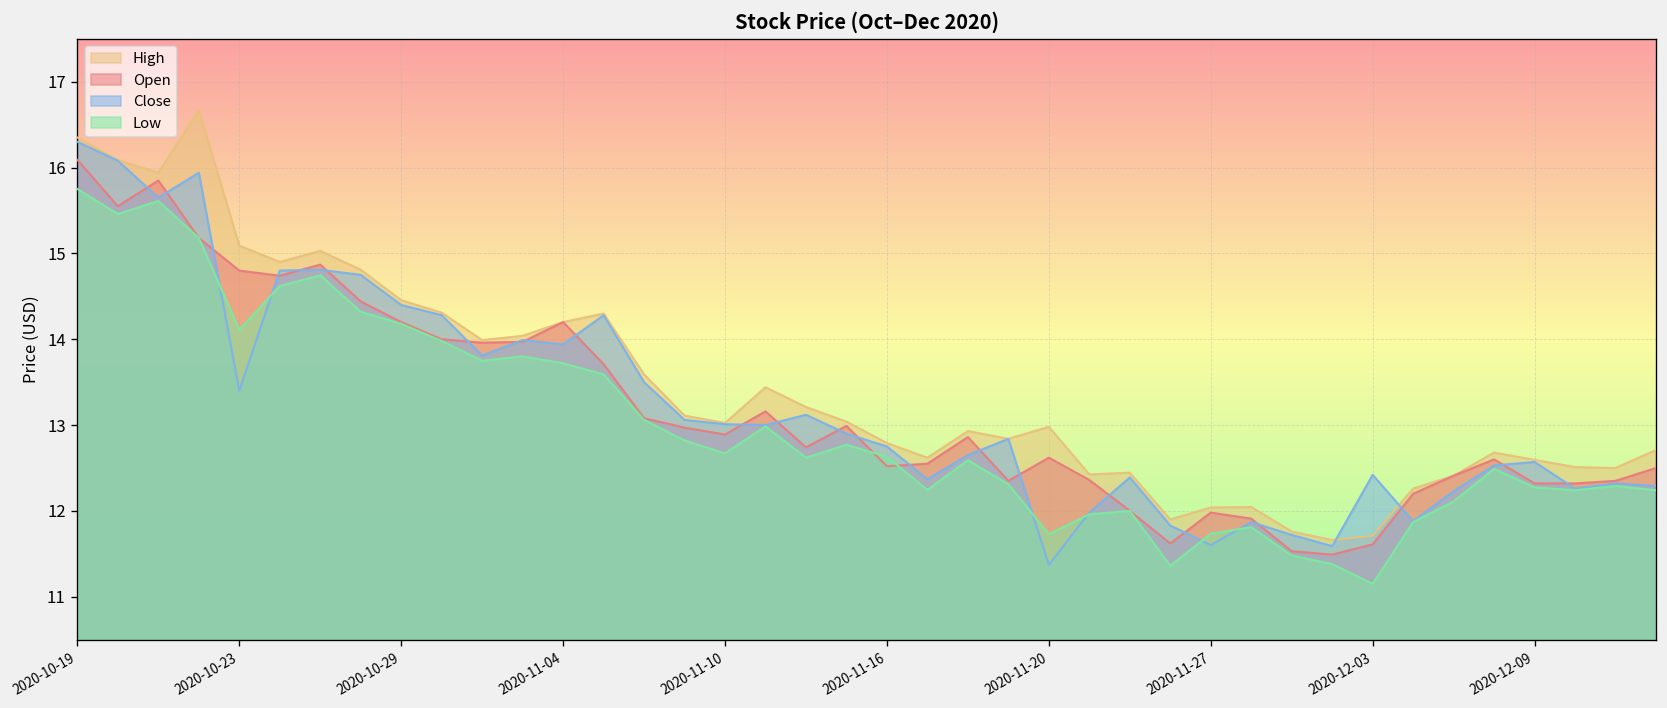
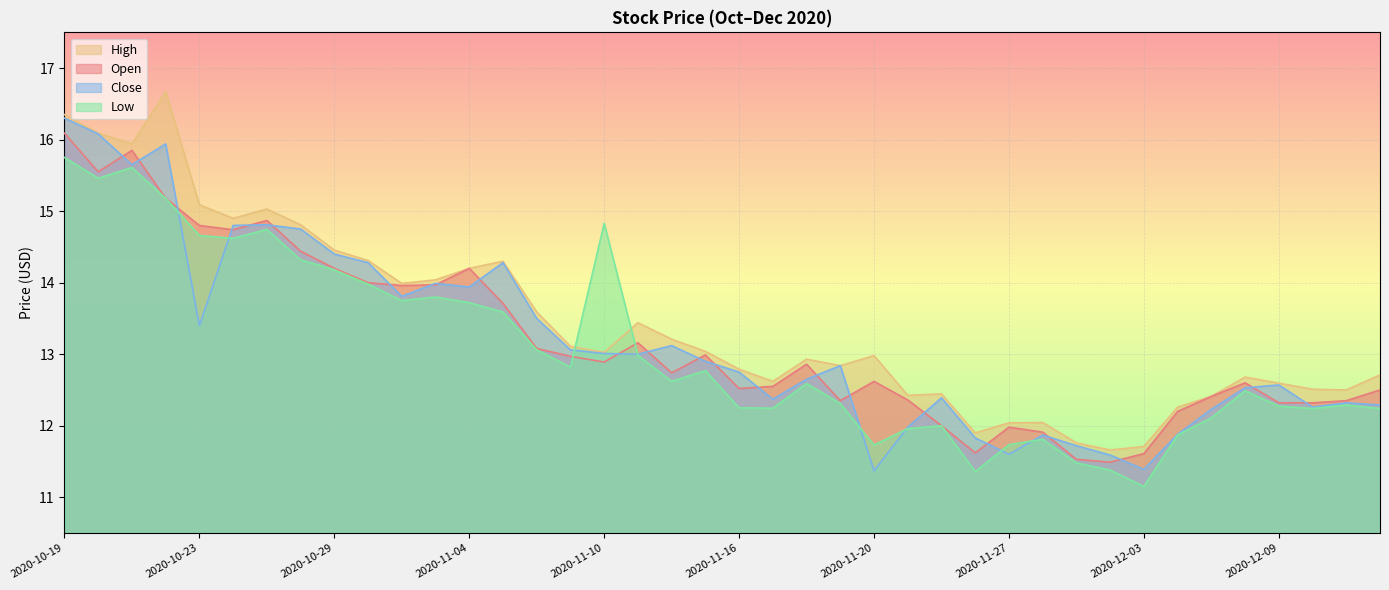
  {
    "Close": {
      "2020-10-19": 16.3,
      "2020-10-23": 13.4,
      "2020-10-29": 14.4,
      "2020-11-04": 13.9,
      "2020-11-16": 12.8,
      "2020-11-20": 11.4,
      "2020-11-27": 11.6,
-     "2020-12-03": 12.4
+     "2020-12-03": 11.4
    },
    "Low": {
      "2020-10-19": 15.8,
-     "2020-10-23": 14.1,
+     "2020-10-23": 14.7,
      "2020-11-04": 13.7,
-     "2020-11-10": 12.7,
-     "2020-11-16": 12.6,
+     "2020-11-10": 14.8,
+     "2020-11-16": 12.3,
      "2020-11-20": 11.7,
      "2020-11-27": 11.7,
      "2020-12-03": 11.2,
      "2020-12-09": 12.3
    }
  }
